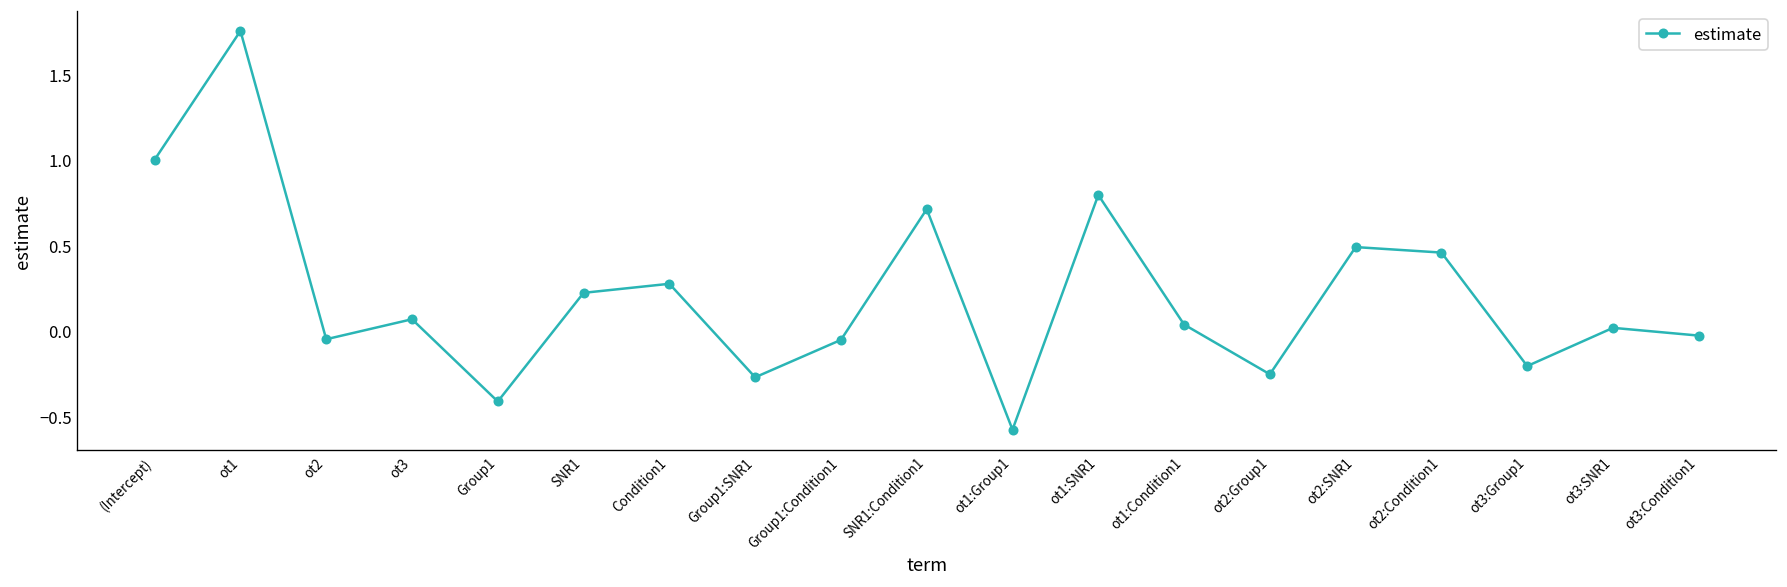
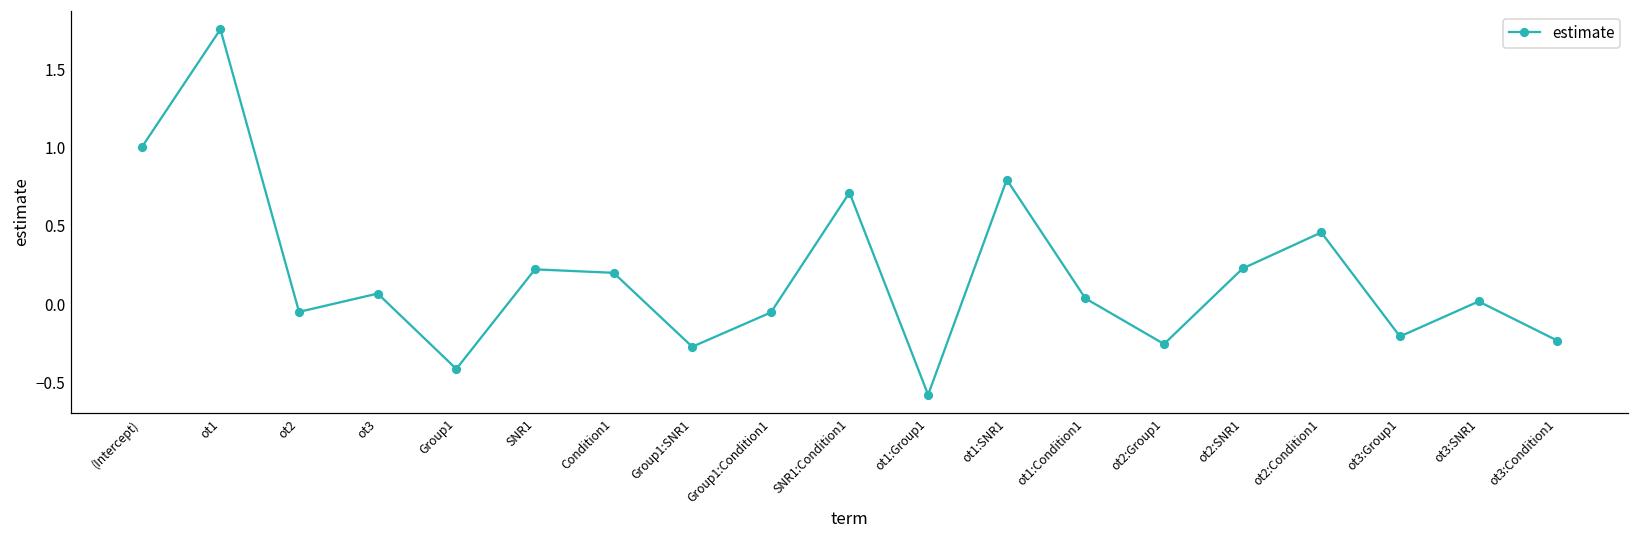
  {
    "(Intercept)": 1.00,
    "ot1": 1.76,
    "ot2": -0.05,
    "ot3": 0.07,
    "Group1": -0.41,
    "SNR1": 0.22,
-   "Condition1": 0.27,
+   "Condition1": 0.20,
    "Group1:SNR1": -0.27,
    "Group1:Condition1": -0.05,
    "SNR1:Condition1": 0.71,
    "ot1:Group1": -0.58,
    "ot1:SNR1": 0.79,
    "ot1:Condition1": 0.04,
    "ot2:Group1": -0.25,
-   "ot2:SNR1": 0.49,
+   "ot2:SNR1": 0.23,
    "ot2:Condition1": 0.46,
    "ot3:Group1": -0.21,
    "ot3:SNR1": 0.02,
-   "ot3:Condition1": -0.03
+   "ot3:Condition1": -0.23
  }
